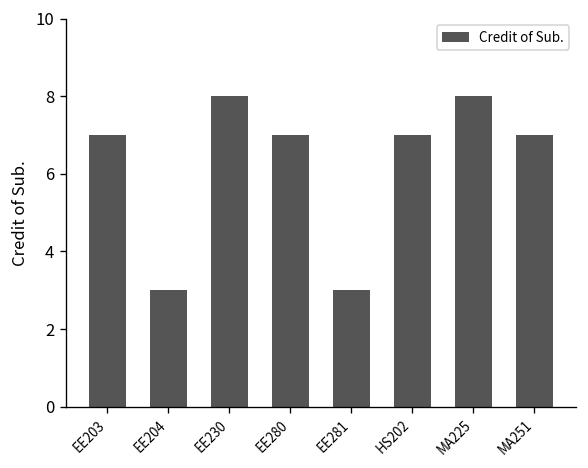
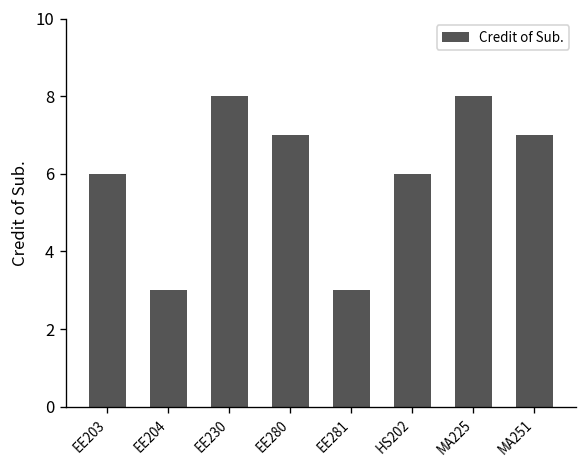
  {
-   "EE203": 7,
+   "EE203": 6,
    "EE204": 3,
    "EE230": 8,
    "EE280": 7,
    "EE281": 3,
-   "HS202": 7,
+   "HS202": 6,
    "MA225": 8,
    "MA251": 7
  }
